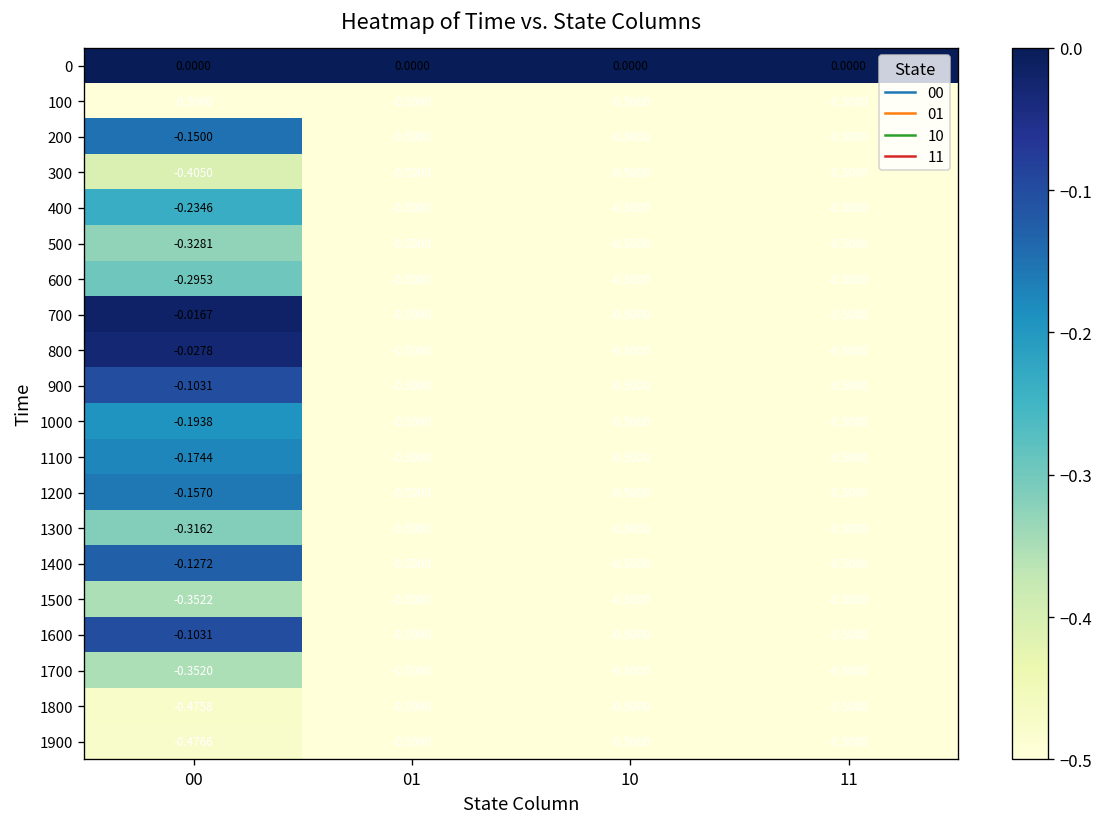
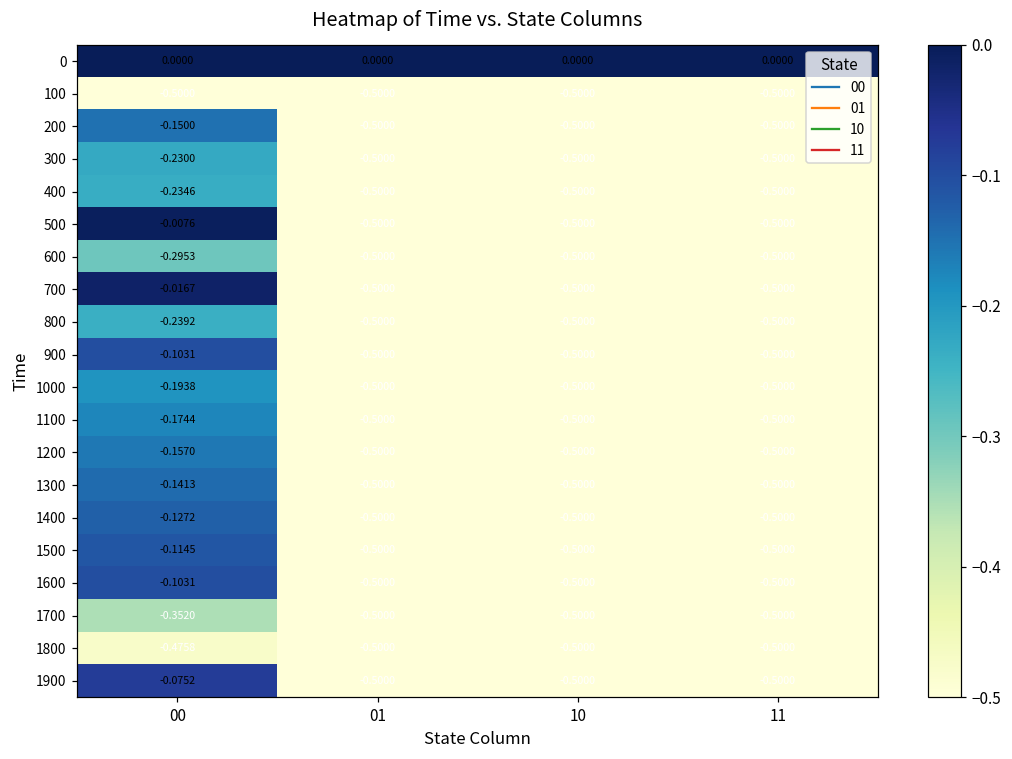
  {
    "0": {
      "00": 0.0000,
      "01": 0.0000,
      "10": 0.0000,
      "11": 0.0000
    },
    "200": {
      "00": -0.1500
    },
    "300": {
-     "00": -0.4050
+     "00": -0.2300
    },
    "400": {
      "00": -0.2346
    },
    "500": {
-     "00": -0.3281
+     "00": -0.0076
    },
    "600": {
      "00": -0.2953
    },
    "700": {
      "00": -0.0167
    },
    "800": {
-     "00": -0.0278
+     "00": -0.2392
    },
    "900": {
      "00": -0.1031
    },
    "1000": {
      "00": -0.1938
    },
    "1100": {
      "00": -0.1744
    },
    "1200": {
      "00": -0.1570
    },
    "1300": {
-     "00": -0.3162
+     "00": -0.1413
    },
    "1400": {
      "00": -0.1272
    },
    "1500": {
-     "00": -0.3522
+     "00": -0.1145
    },
    "1600": {
      "00": -0.1031
    },
    "1700": {
      "00": -0.3520
    },
    "1800": {
      "00": -0.4758
    },
    "1900": {
-     "00": -0.4766
+     "00": -0.0752
    }
  }
